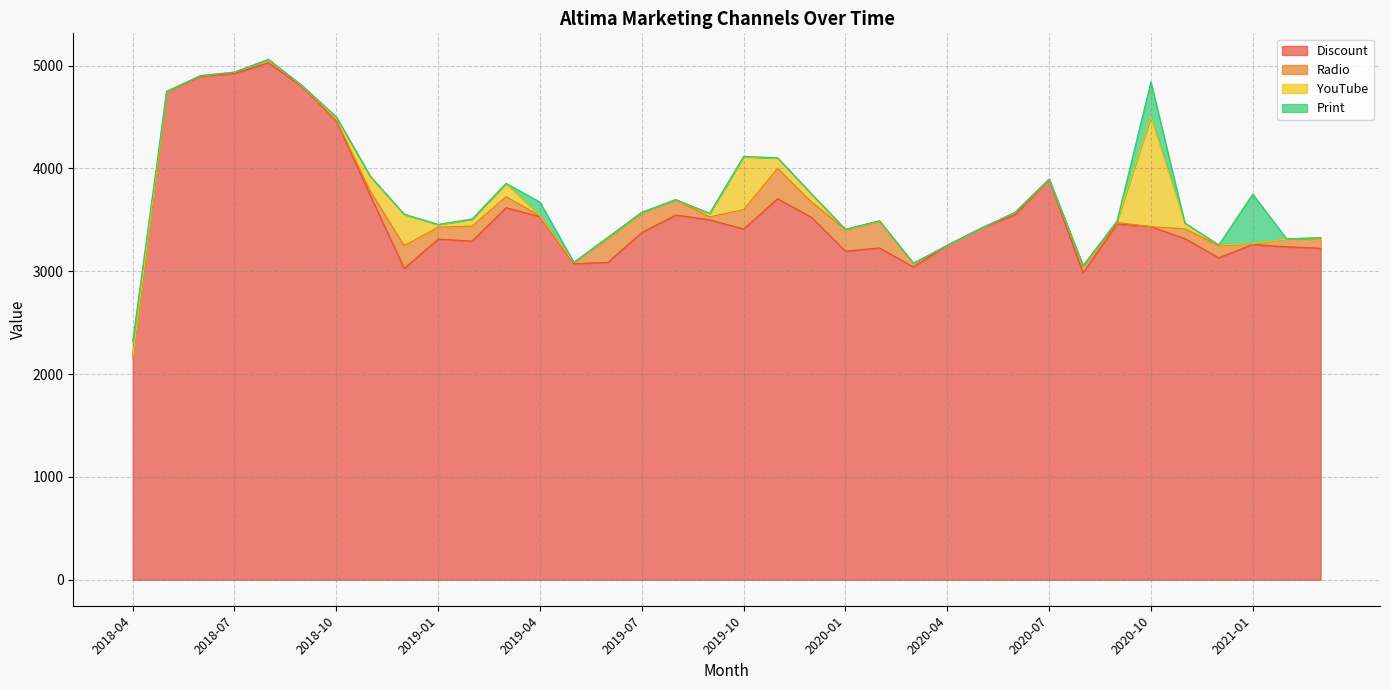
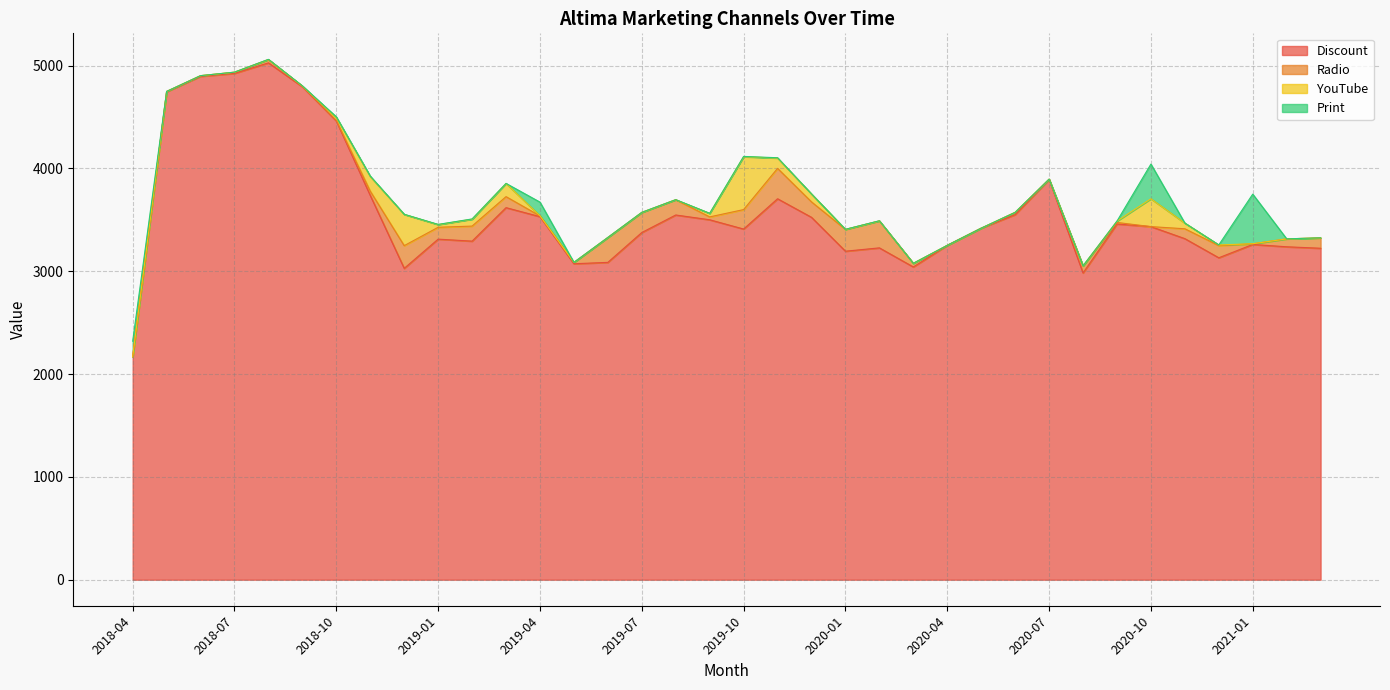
  {
    "YouTube": {
-     "2020-10": 1070
+     "2020-10": 270
    },
    "Print": {
      "2018-04": 150,
      "2019-04": 130,
      "2020-10": 340,
      "2021-01": 480
    }
  }
